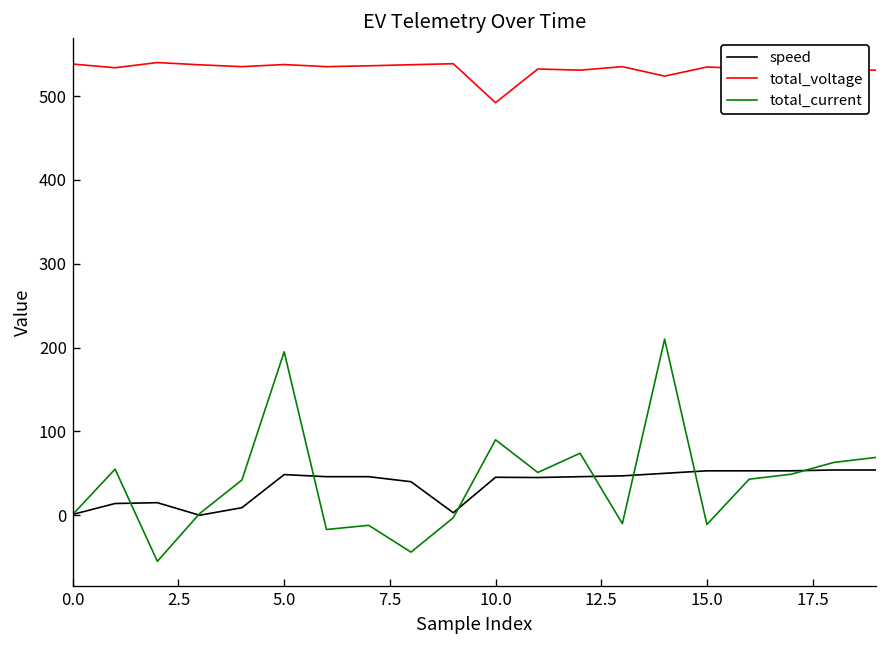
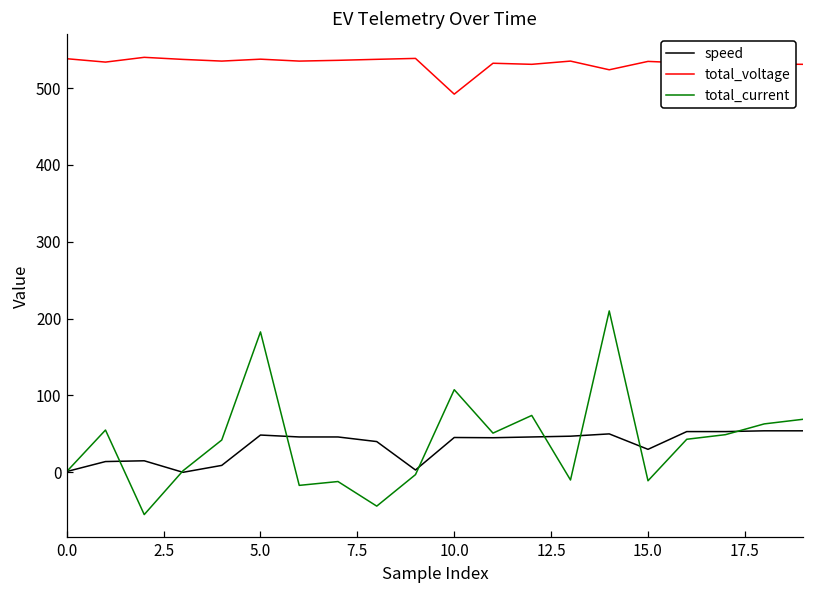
  {
    "speed": {
      "5.0": 50,
      "10.0": 50,
-     "15.0": 50
+     "15.0": 30
    },
    "total_voltage": {
      "0.0": 540,
      "5.0": 540,
      "10.0": 490,
      "15.0": 530
    },
    "total_current": {
-     "5.0": 200,
-     "10.0": 90,
+     "5.0": 180,
+     "10.0": 110,
      "15.0": -10
    }
  }
